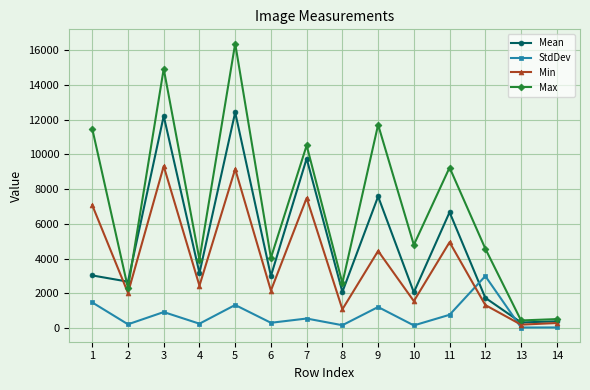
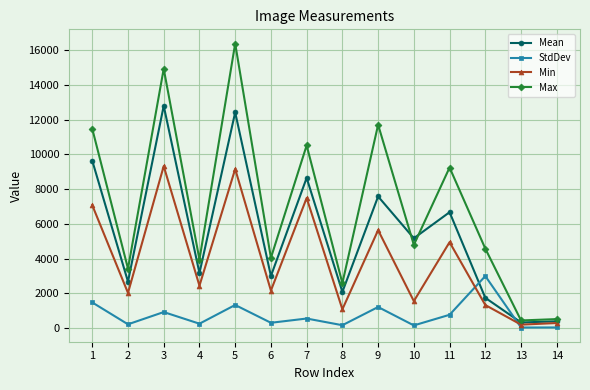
  {
    "Mean": {
-     "1": 3000,
+     "1": 9600,
      "2": 2700,
-     "3": 12200,
+     "3": 12800,
      "4": 3200,
      "5": 12400,
      "6": 3000,
-     "7": 9800,
+     "7": 8700,
      "8": 2100,
      "9": 7600,
-     "10": 2100,
+     "10": 5200,
      "11": 6700,
      "12": 1700
    },
    "StdDev": {
      "1": 1500,
      "2": 200,
      "3": 900,
      "4": 300,
      "5": 1300,
      "6": 300,
      "7": 600,
      "8": 200,
      "9": 1200,
      "10": 200,
      "11": 800,
      "12": 3000,
      "13": 0,
      "14": 0
    },
    "Min": {
      "1": 7100,
      "2": 2000,
      "3": 9300,
      "4": 2400,
      "5": 9200,
      "6": 2200,
      "7": 7500,
      "8": 1100,
-     "9": 4400,
+     "9": 5600,
      "10": 1600,
      "11": 5000,
      "12": 1300
    },
    "Max": {
      "1": 11500,
-     "2": 2300,
+     "2": 3400,
      "3": 14900,
      "4": 4000,
      "5": 16400,
      "6": 4000,
      "7": 10500,
      "8": 2600,
      "9": 11700,
      "10": 4800,
      "11": 9200,
      "12": 4600
    }
  }
